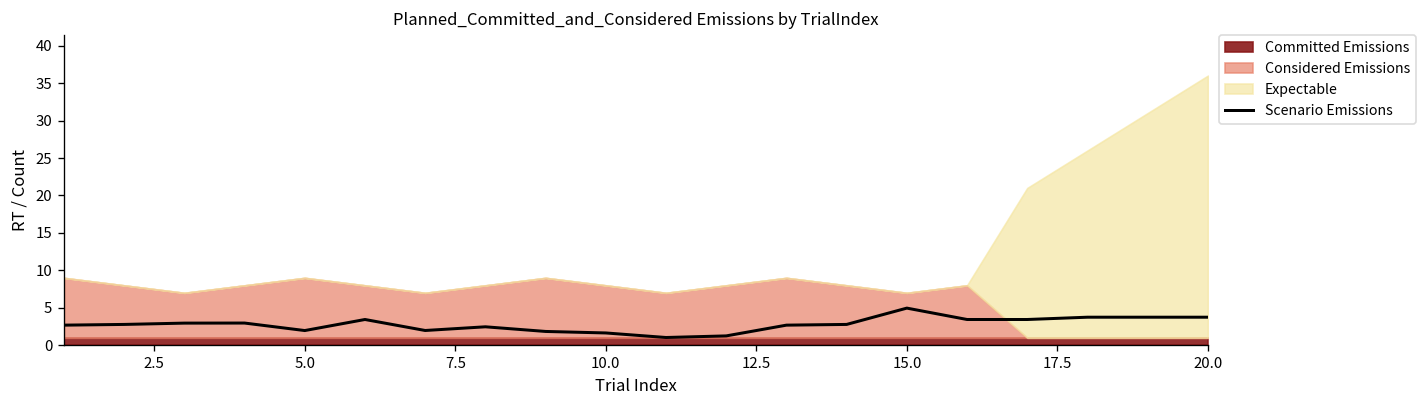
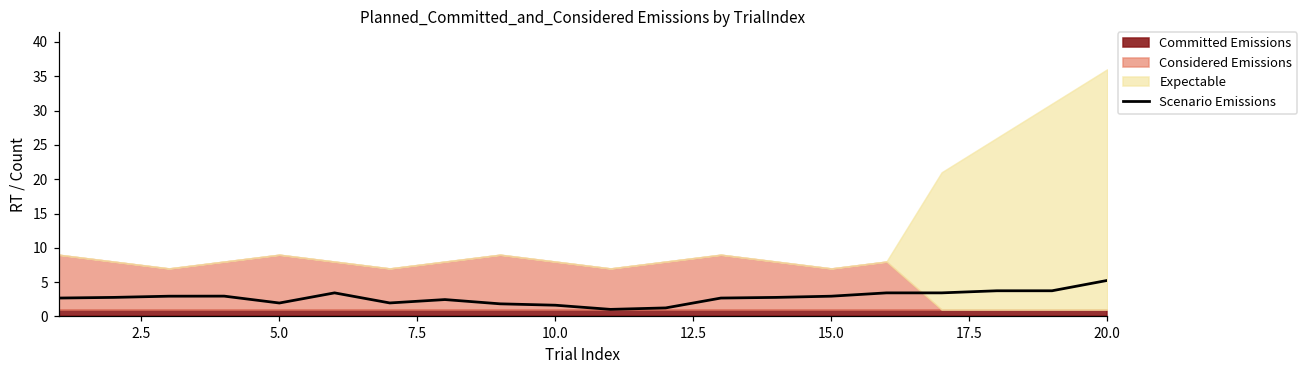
  {
    "Scenario Emissions": {
      "5.0": 2,
      "10.0": 2,
-     "15.0": 5,
-     "20.0": 4
+     "15.0": 3,
+     "20.0": 5
    },
    "Committed Emissions": {
      "5.0": 1,
      "10.0": 1,
      "15.0": 1
    },
    "Expectable": {
      "20.0": 35
    }
  }
